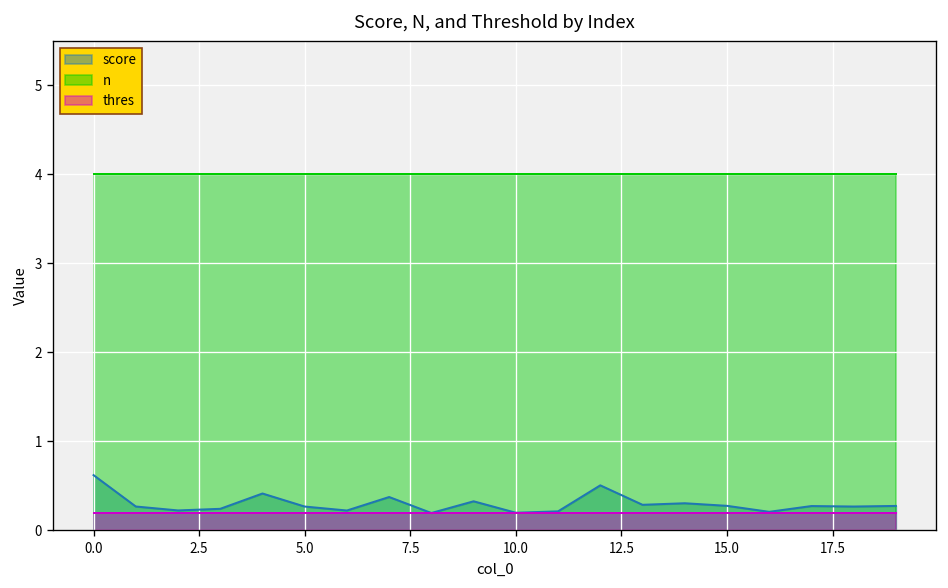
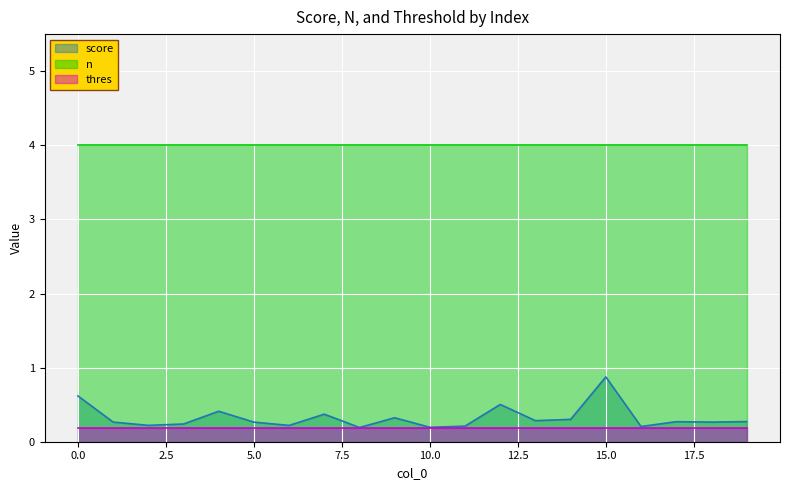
  {
    "score": {
      "0.0": 0.6,
      "5.0": 0.3,
-     "15.0": 0.3
+     "15.0": 0.9
    },
    "n": {
      "0.0": 4.0,
      "5.0": 4.0,
      "10.0": 4.0,
      "15.0": 4.0
    },
    "thres": {
      "0.0": 0.2,
      "5.0": 0.2,
      "15.0": 0.2
    }
  }
